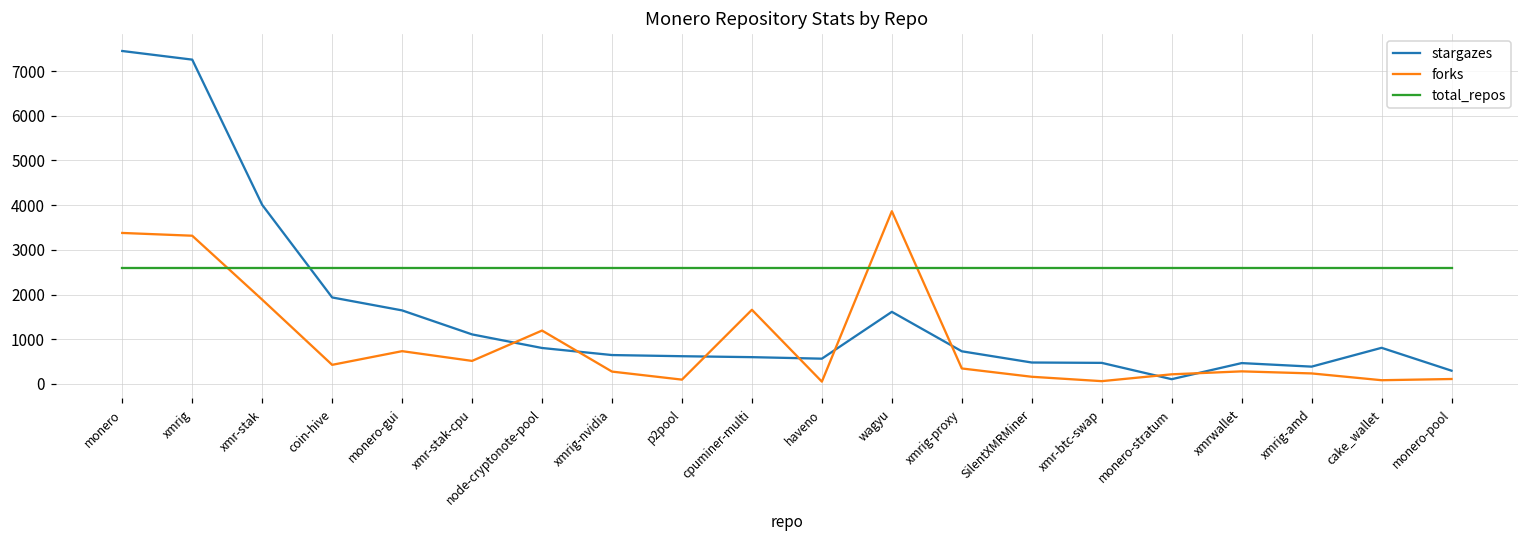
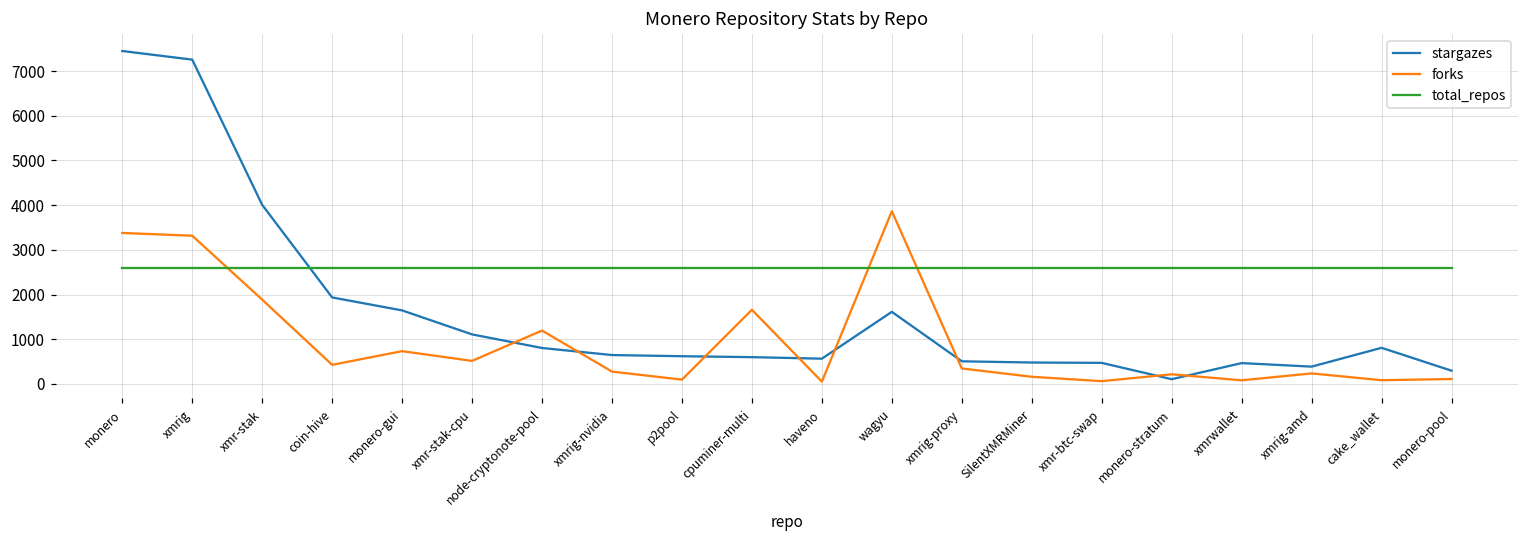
  {
    "stargazes": {
      "monero": 7400,
      "xmrig": 7300,
      "xmr-stak": 4000,
      "coin-hive": 1900,
      "monero-gui": 1600,
      "xmr-stak-cpu": 1100,
      "node-cryptonote-pool": 800,
      "xmrig-nvidia": 600,
      "p2pool": 600,
      "cpuminer-multi": 600,
      "haveno": 600,
      "wagyu": 1600,
-     "xmrig-proxy": 700,
+     "xmrig-proxy": 500,
      "SilentXMRMiner": 500,
      "xmr-btc-swap": 500,
      "monero-stratum": 100,
      "xmrwallet": 500,
      "xmrig-amd": 400,
      "cake_wallet": 800,
      "monero-pool": 300
    },
    "forks": {
      "monero": 3400,
      "xmrig": 3300,
      "xmr-stak": 1900,
      "coin-hive": 400,
      "monero-gui": 700,
      "xmr-stak-cpu": 500,
      "node-cryptonote-pool": 1200,
      "xmrig-nvidia": 300,
      "p2pool": 100,
      "cpuminer-multi": 1700,
      "haveno": 100,
      "wagyu": 3900,
      "xmrig-proxy": 300,
      "SilentXMRMiner": 200,
      "xmr-btc-swap": 100,
      "monero-stratum": 200,
-     "xmrwallet": 300,
+     "xmrwallet": 100,
      "xmrig-amd": 200,
      "cake_wallet": 100,
      "monero-pool": 100
    },
    "total_repos": {
      "monero": 2600,
      "xmrig": 2600,
      "xmr-stak": 2600,
      "coin-hive": 2600,
      "monero-gui": 2600,
      "xmr-stak-cpu": 2600,
      "node-cryptonote-pool": 2600,
      "xmrig-nvidia": 2600,
      "p2pool": 2600,
      "cpuminer-multi": 2600,
      "haveno": 2600,
      "wagyu": 2600,
      "xmrig-proxy": 2600,
      "SilentXMRMiner": 2600,
      "xmr-btc-swap": 2600,
      "monero-stratum": 2600,
      "xmrwallet": 2600,
      "xmrig-amd": 2600,
      "cake_wallet": 2600,
      "monero-pool": 2600
    }
  }
